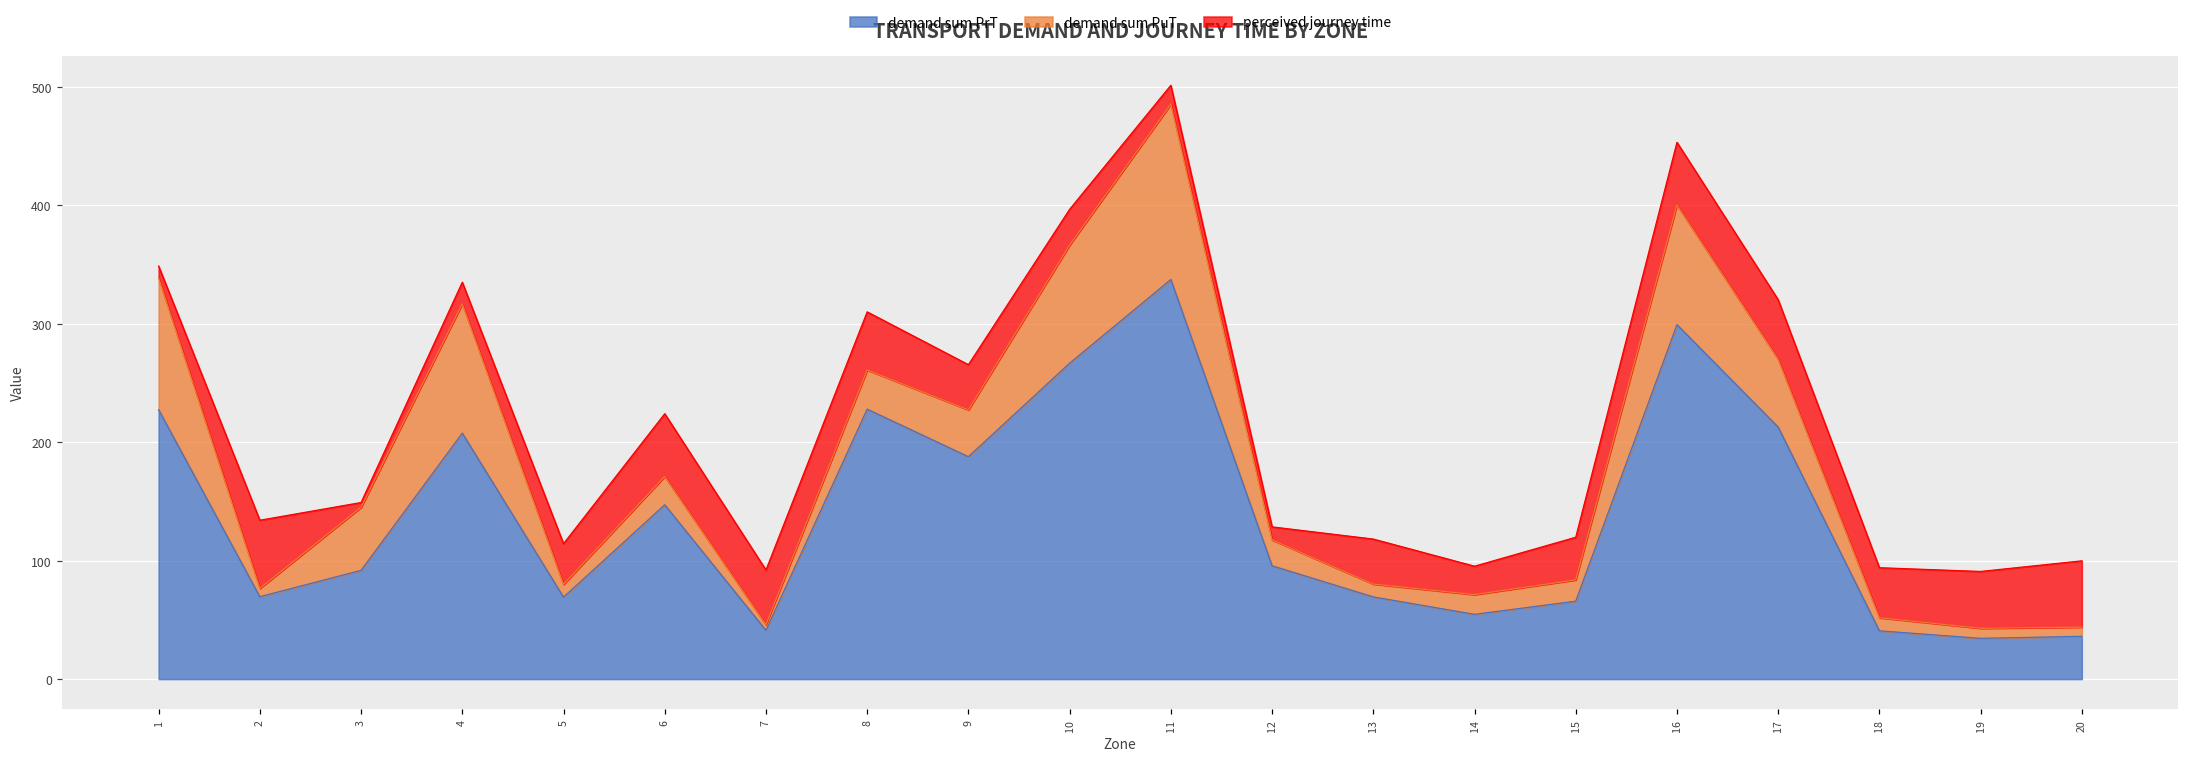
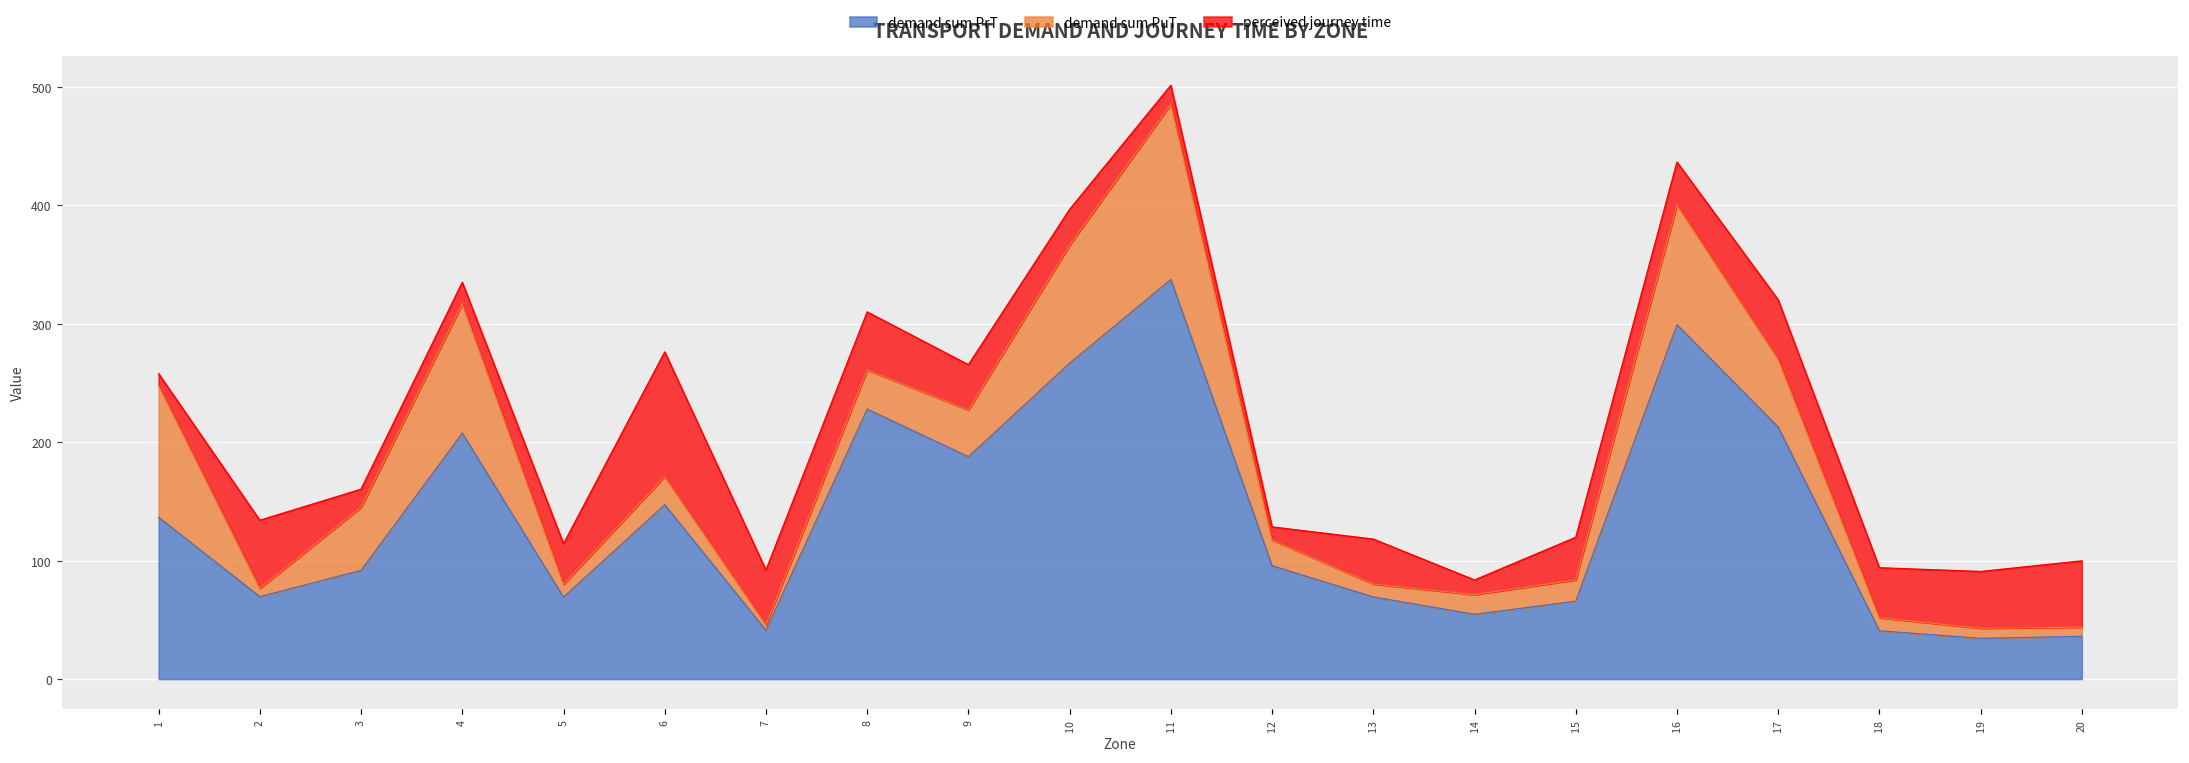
  {
    "demand sum PrT": {
-     "1": 228,
+     "1": 137,
      "2": 70,
      "3": 92,
      "4": 208,
      "5": 69,
      "6": 147,
      "7": 41,
      "8": 228,
      "9": 188,
      "10": 267,
      "11": 337,
      "12": 96,
      "13": 69,
      "14": 55,
      "15": 66,
      "16": 299,
      "17": 213,
      "18": 41,
      "19": 34,
      "20": 36
    },
    "demand sum PuT": {
      "1": 111,
      "2": 7,
      "3": 53,
      "4": 109,
      "5": 11,
      "6": 24,
      "7": 5,
      "8": 33,
      "9": 40,
      "10": 100,
      "11": 148,
      "12": 22,
      "13": 11,
      "14": 17,
      "15": 18,
      "16": 101,
      "17": 57,
      "18": 11,
      "19": 8,
      "20": 8
    },
    "perceived journey time": {
      "1": 10,
      "2": 58,
-     "3": 4,
+     "3": 15,
      "4": 18,
      "5": 34,
-     "6": 53,
+     "6": 105,
      "7": 46,
      "8": 49,
      "9": 38,
      "10": 30,
      "11": 16,
      "12": 11,
      "13": 38,
-     "14": 24,
+     "14": 12,
      "15": 36,
-     "16": 53,
+     "16": 36,
      "17": 50,
      "18": 42,
      "19": 48,
      "20": 56
    }
  }
